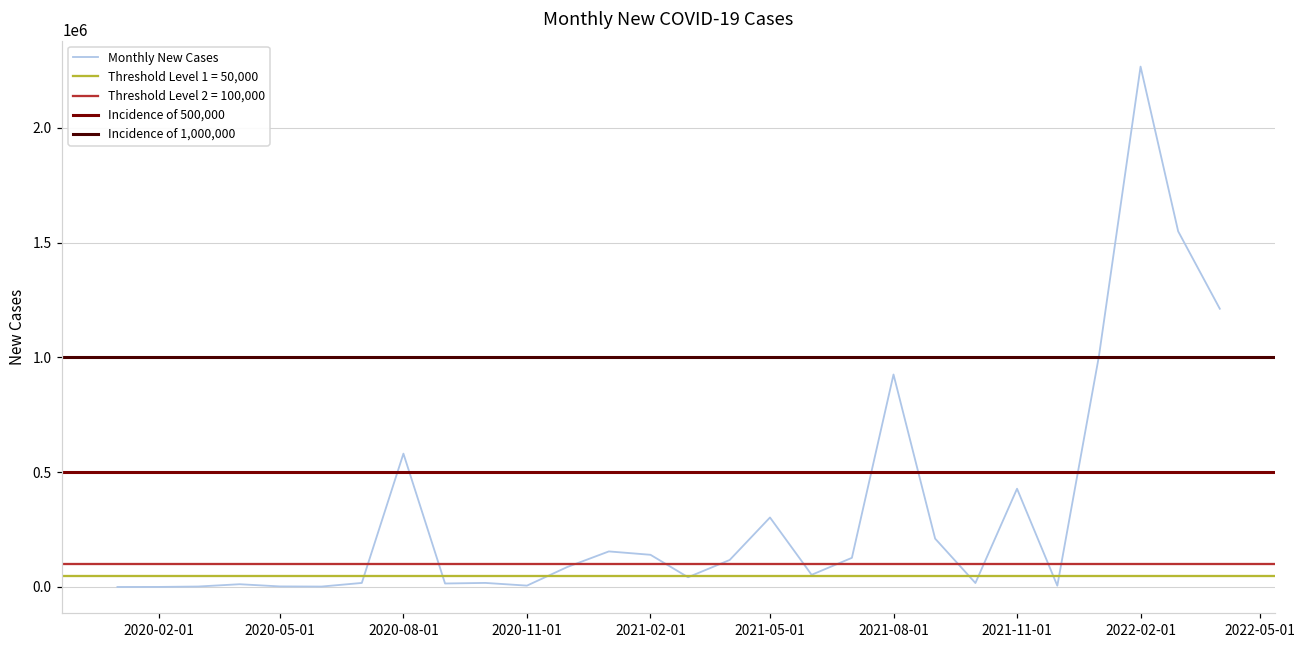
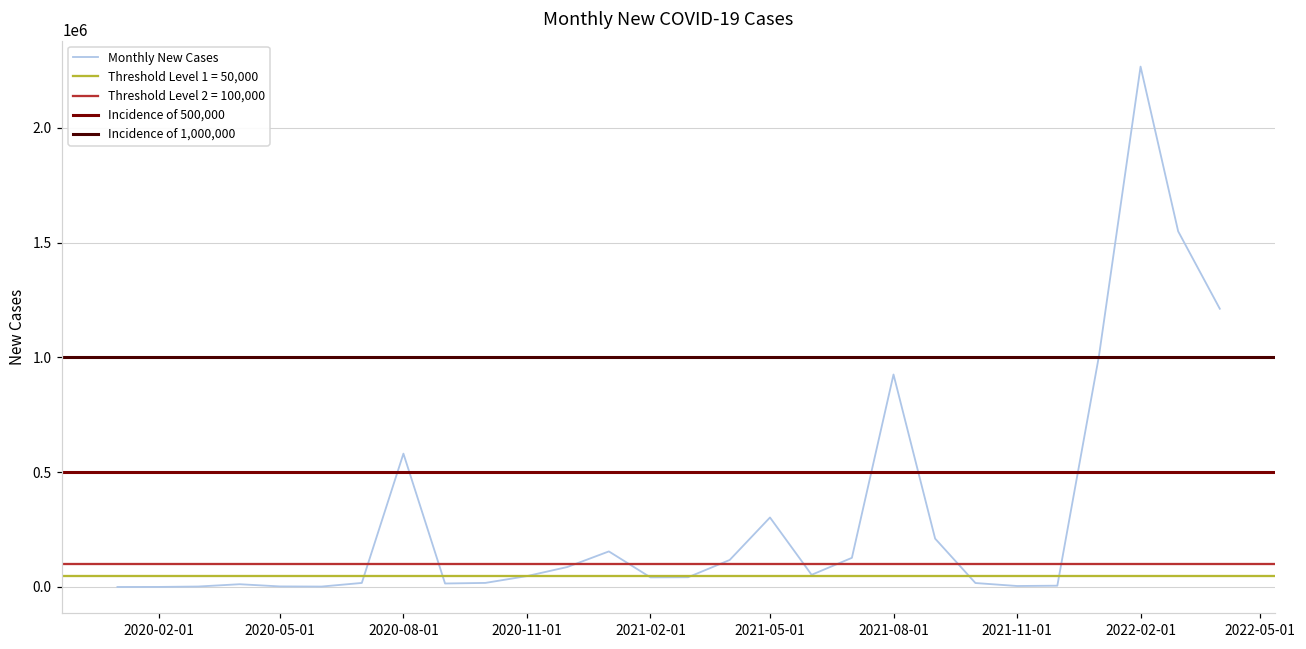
  {
    "2020-02-01": 0,
    "2020-05-01": 0,
    "2020-08-01": 580000,
-   "2020-11-01": 10000,
-   "2021-02-01": 140000,
+   "2020-11-01": 50000,
+   "2021-02-01": 40000,
    "2021-05-01": 300000,
    "2021-08-01": 930000,
-   "2021-11-01": 430000,
+   "2021-11-01": 0,
    "2022-02-01": 2270000
  }
